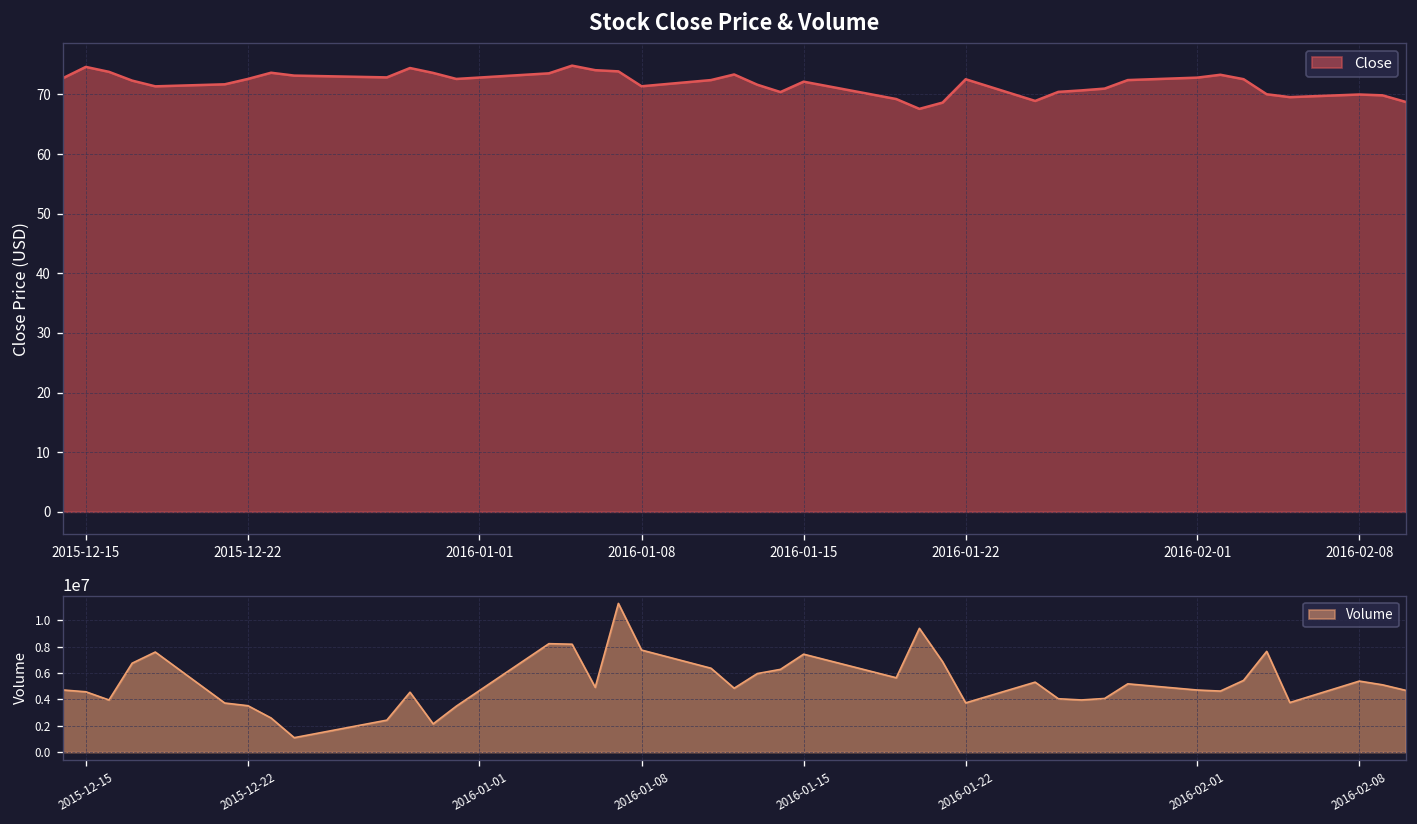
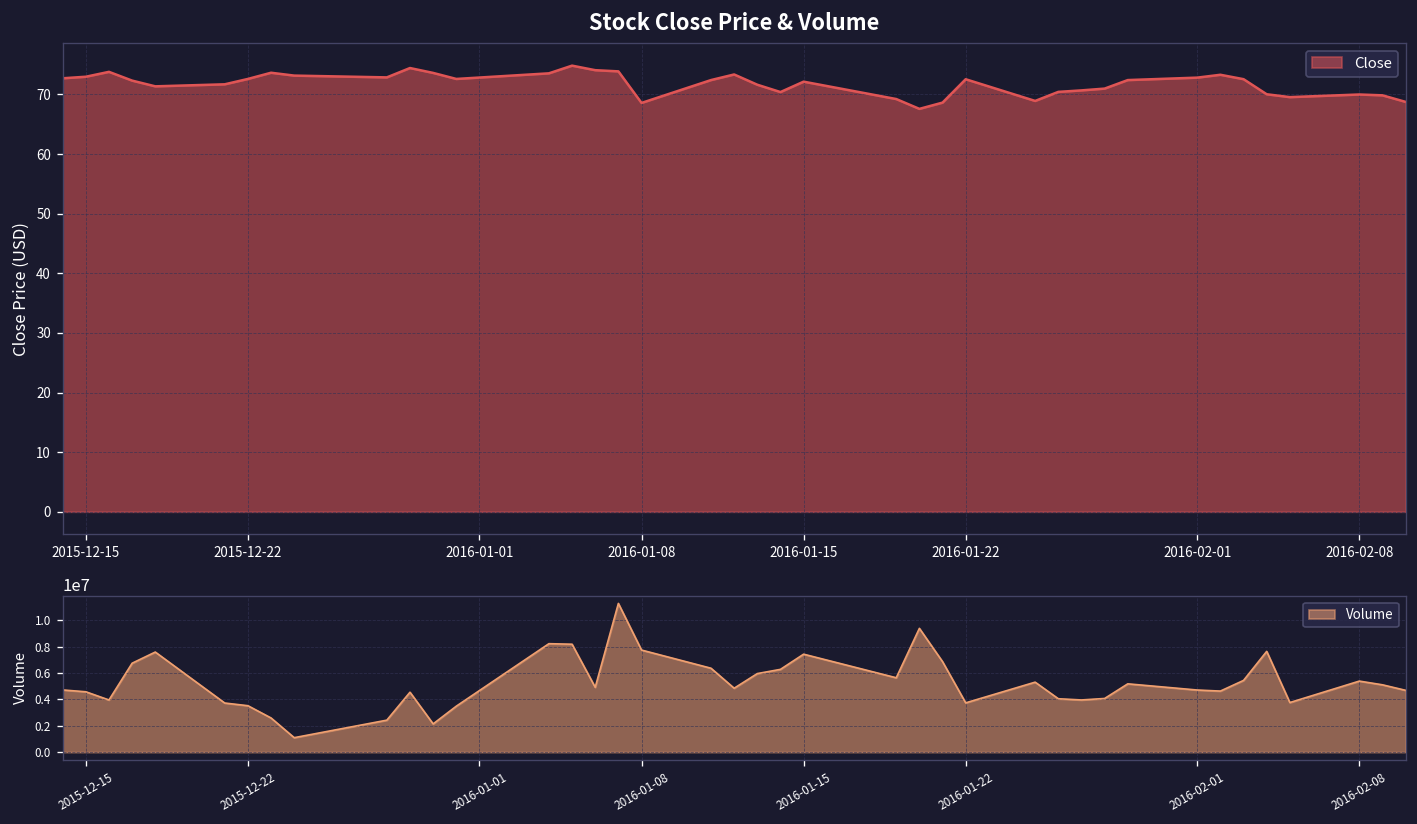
  {
    "Stock Close Price & Volume": {
-     "2015-12-15": 75,
+     "2015-12-15": 73,
      "2015-12-22": 73,
-     "2016-01-08": 71,
+     "2016-01-08": 69,
      "2016-01-15": 72,
      "2016-01-22": 73,
      "2016-02-01": 73,
      "2016-02-08": 70
    }
  }
